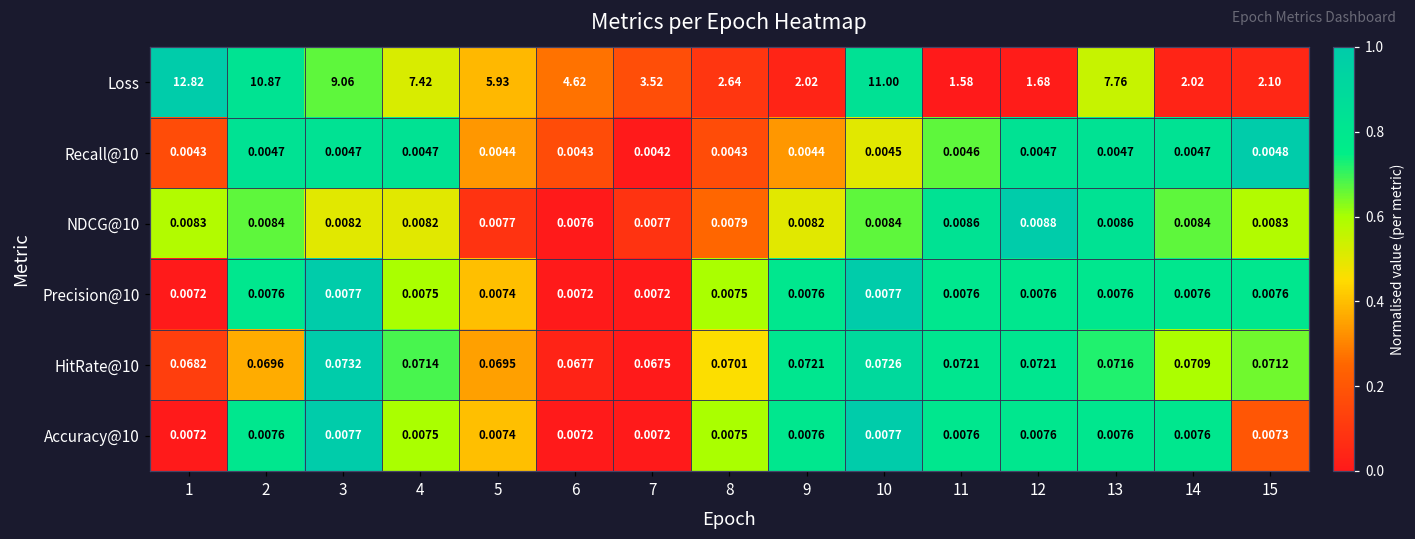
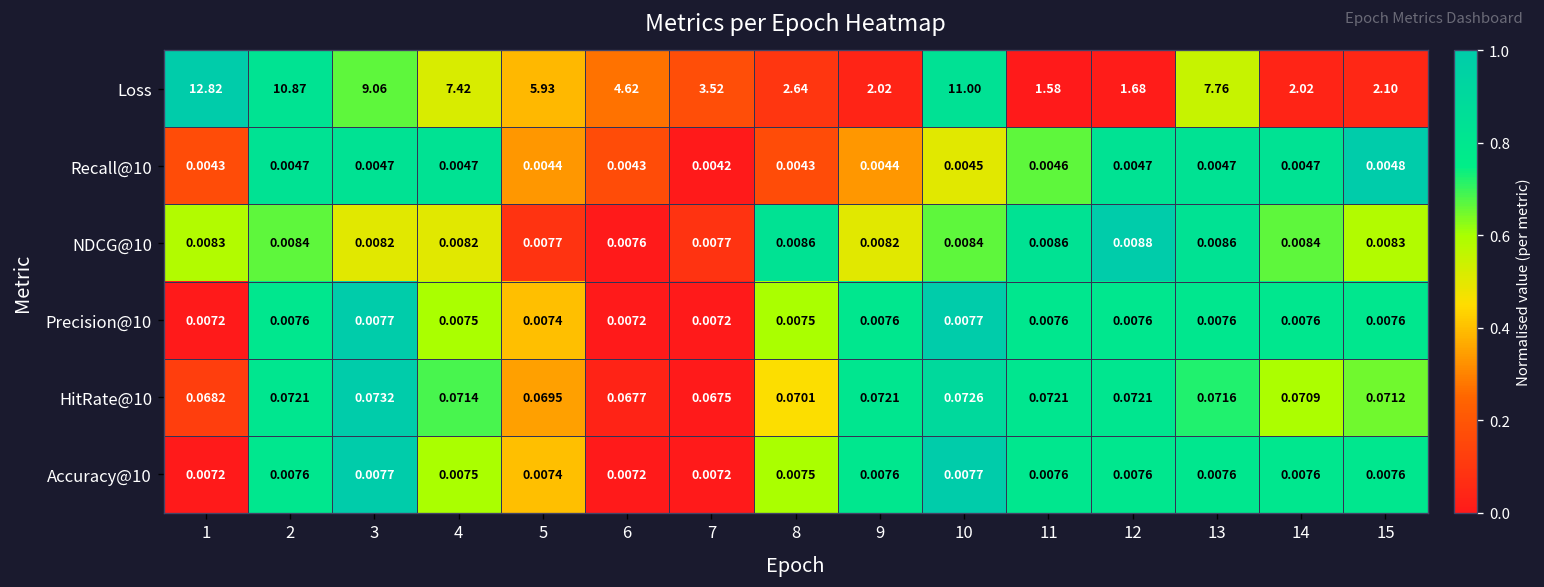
  {
    "Loss": {
      "1": 12.82,
      "2": 10.87,
      "3": 9.06,
      "4": 7.42,
      "5": 5.93,
      "6": 4.62,
      "7": 3.52,
      "8": 2.64,
      "9": 2.02,
      "10": 11.00,
      "11": 1.58,
      "12": 1.68,
      "13": 7.76,
      "14": 2.02,
      "15": 2.10
    },
    "Recall@10": {
      "1": 0.0043,
      "2": 0.0047,
      "3": 0.0047,
      "4": 0.0047,
      "5": 0.0044,
      "6": 0.0043,
      "7": 0.0042,
      "8": 0.0043,
      "9": 0.0044,
      "10": 0.0045,
      "11": 0.0046,
      "12": 0.0047,
      "13": 0.0047,
      "14": 0.0047,
      "15": 0.0048
    },
    "NDCG@10": {
      "1": 0.0083,
      "2": 0.0084,
      "3": 0.0082,
      "4": 0.0082,
      "5": 0.0077,
      "6": 0.0076,
      "7": 0.0077,
-     "8": 0.0079,
+     "8": 0.0086,
      "9": 0.0082,
      "10": 0.0084,
      "11": 0.0086,
      "12": 0.0088,
      "13": 0.0086,
      "14": 0.0084,
      "15": 0.0083
    },
    "Precision@10": {
      "1": 0.0072,
      "2": 0.0076,
      "3": 0.0077,
      "4": 0.0075,
      "5": 0.0074,
      "6": 0.0072,
      "7": 0.0072,
      "8": 0.0075,
      "9": 0.0076,
      "10": 0.0077,
      "11": 0.0076,
      "12": 0.0076,
      "13": 0.0076,
      "14": 0.0076,
      "15": 0.0076
    },
    "HitRate@10": {
      "1": 0.0682,
-     "2": 0.0696,
+     "2": 0.0721,
      "3": 0.0732,
      "4": 0.0714,
      "5": 0.0695,
      "6": 0.0677,
      "7": 0.0675,
      "8": 0.0701,
      "9": 0.0721,
      "10": 0.0726,
      "11": 0.0721,
      "12": 0.0721,
      "13": 0.0716,
      "14": 0.0709,
      "15": 0.0712
    },
    "Accuracy@10": {
      "1": 0.0072,
      "2": 0.0076,
      "3": 0.0077,
      "4": 0.0075,
      "5": 0.0074,
      "6": 0.0072,
      "7": 0.0072,
      "8": 0.0075,
      "9": 0.0076,
      "10": 0.0077,
      "11": 0.0076,
      "12": 0.0076,
      "13": 0.0076,
      "14": 0.0076,
-     "15": 0.0073
+     "15": 0.0076
    }
  }
